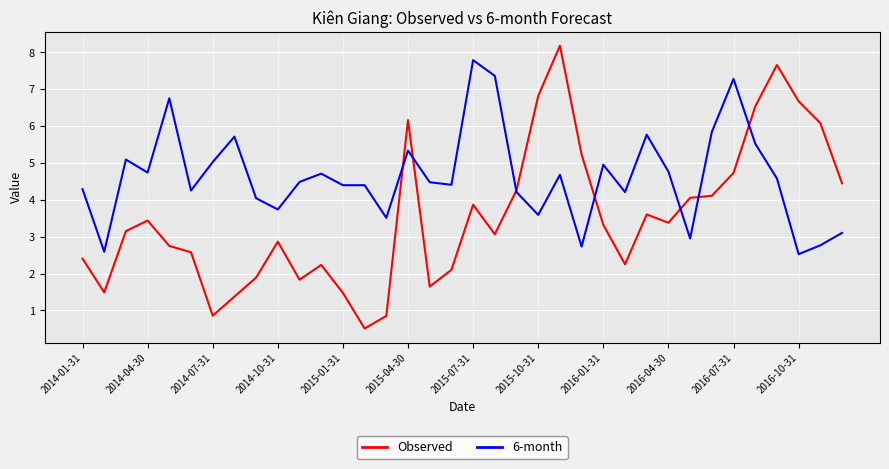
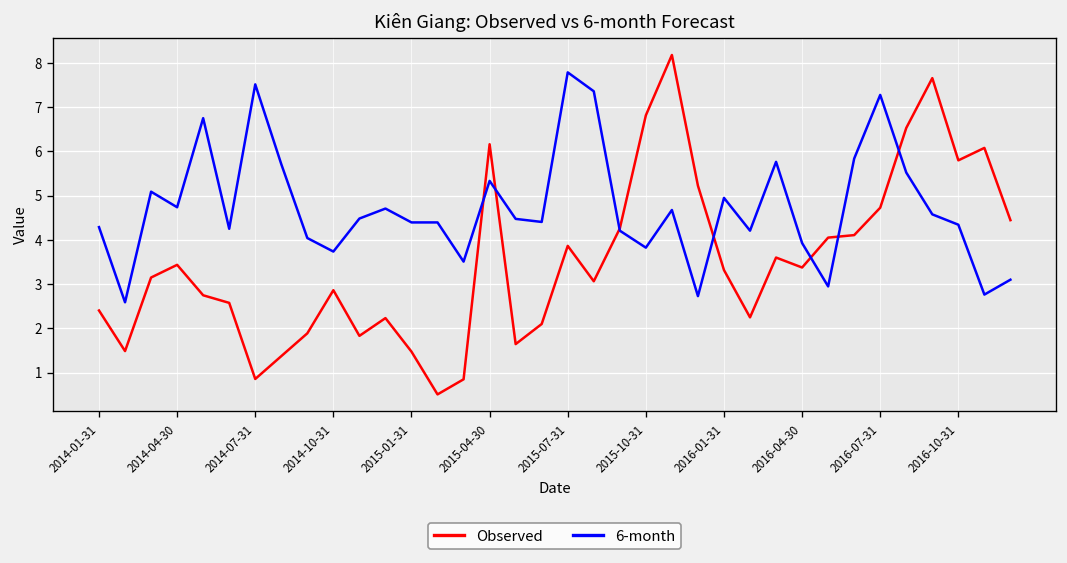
  {
    "Observed": {
      "2014-01-31": 2.4,
      "2014-04-30": 3.4,
      "2014-07-31": 0.9,
      "2014-10-31": 2.9,
      "2015-01-31": 1.5,
      "2015-04-30": 6.2,
      "2015-07-31": 3.9,
      "2015-10-31": 6.8,
      "2016-01-31": 3.3,
      "2016-04-30": 3.4,
      "2016-07-31": 4.7,
-     "2016-10-31": 6.7
+     "2016-10-31": 5.8
    },
    "6-month": {
      "2014-01-31": 4.3,
      "2014-04-30": 4.7,
-     "2014-07-31": 5.0,
+     "2014-07-31": 7.5,
      "2014-10-31": 3.7,
      "2015-01-31": 4.4,
      "2015-04-30": 5.3,
      "2015-07-31": 7.8,
-     "2015-10-31": 3.6,
+     "2015-10-31": 3.8,
      "2016-01-31": 4.9,
-     "2016-04-30": 4.8,
+     "2016-04-30": 3.9,
      "2016-07-31": 7.3,
-     "2016-10-31": 2.5
+     "2016-10-31": 4.3
    }
  }
